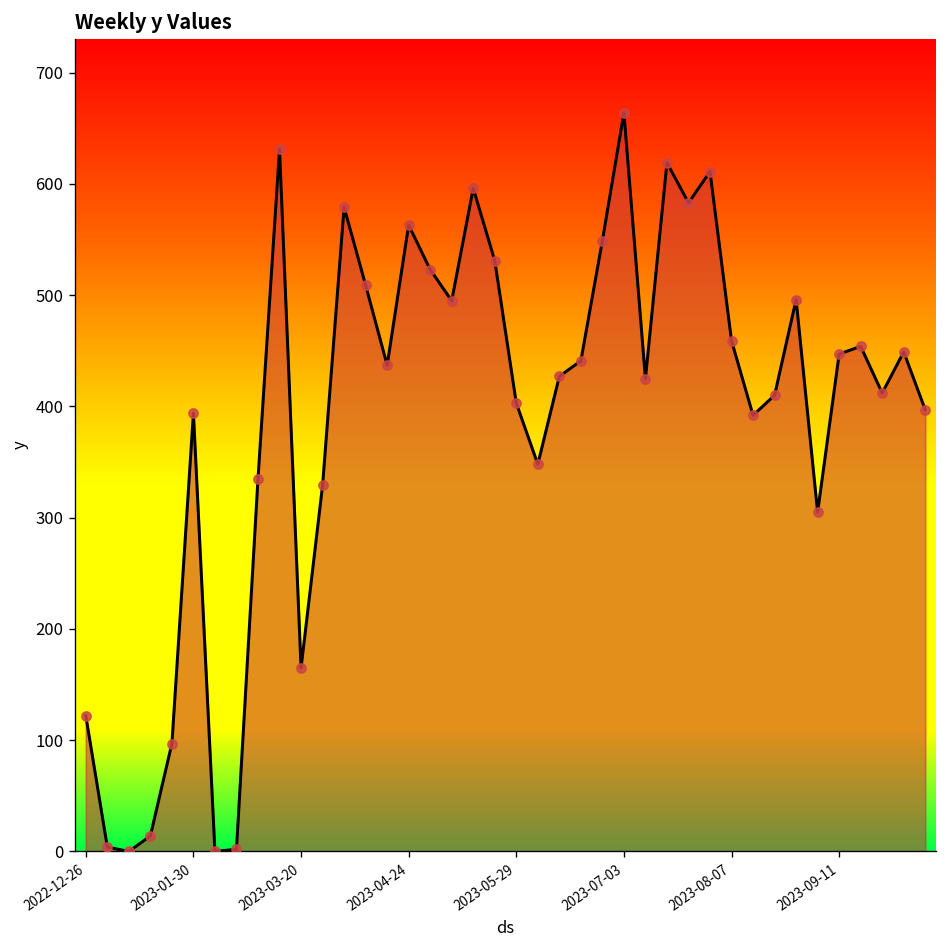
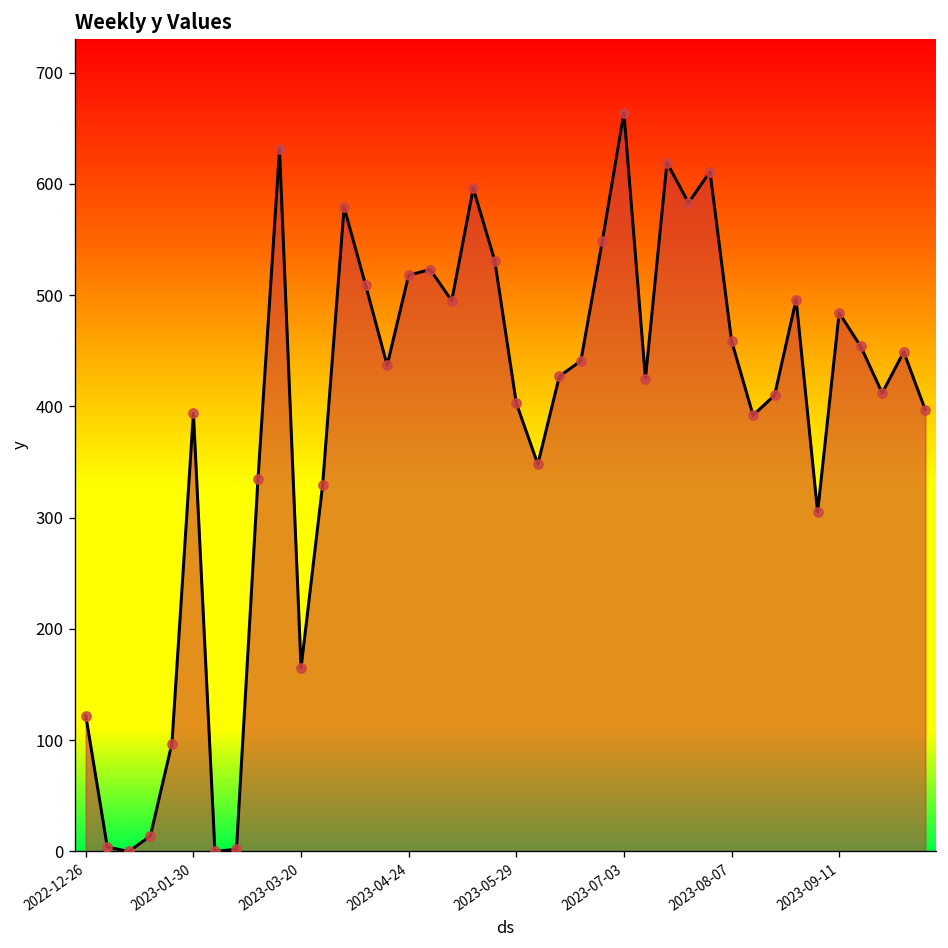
  {
    "2022-12-26": 120,
    "2023-01-30": 390,
    "2023-03-20": 170,
-   "2023-04-24": 560,
+   "2023-04-24": 520,
    "2023-05-29": 400,
    "2023-07-03": 660,
    "2023-08-07": 460,
-   "2023-09-11": 450
+   "2023-09-11": 480
  }
